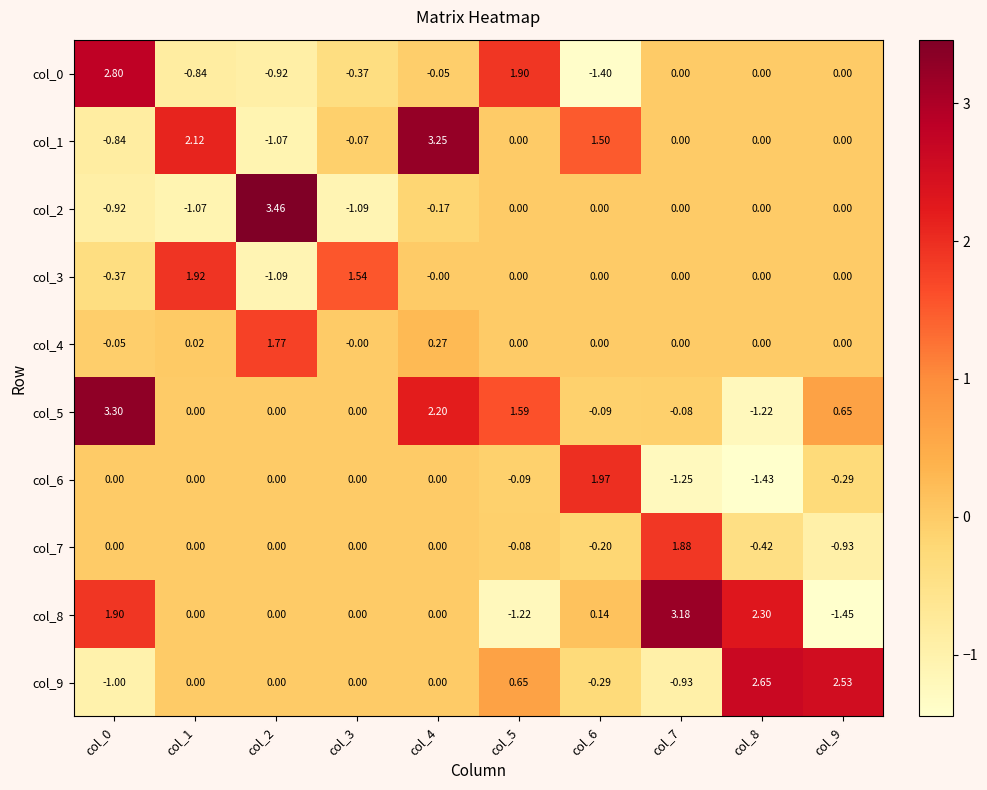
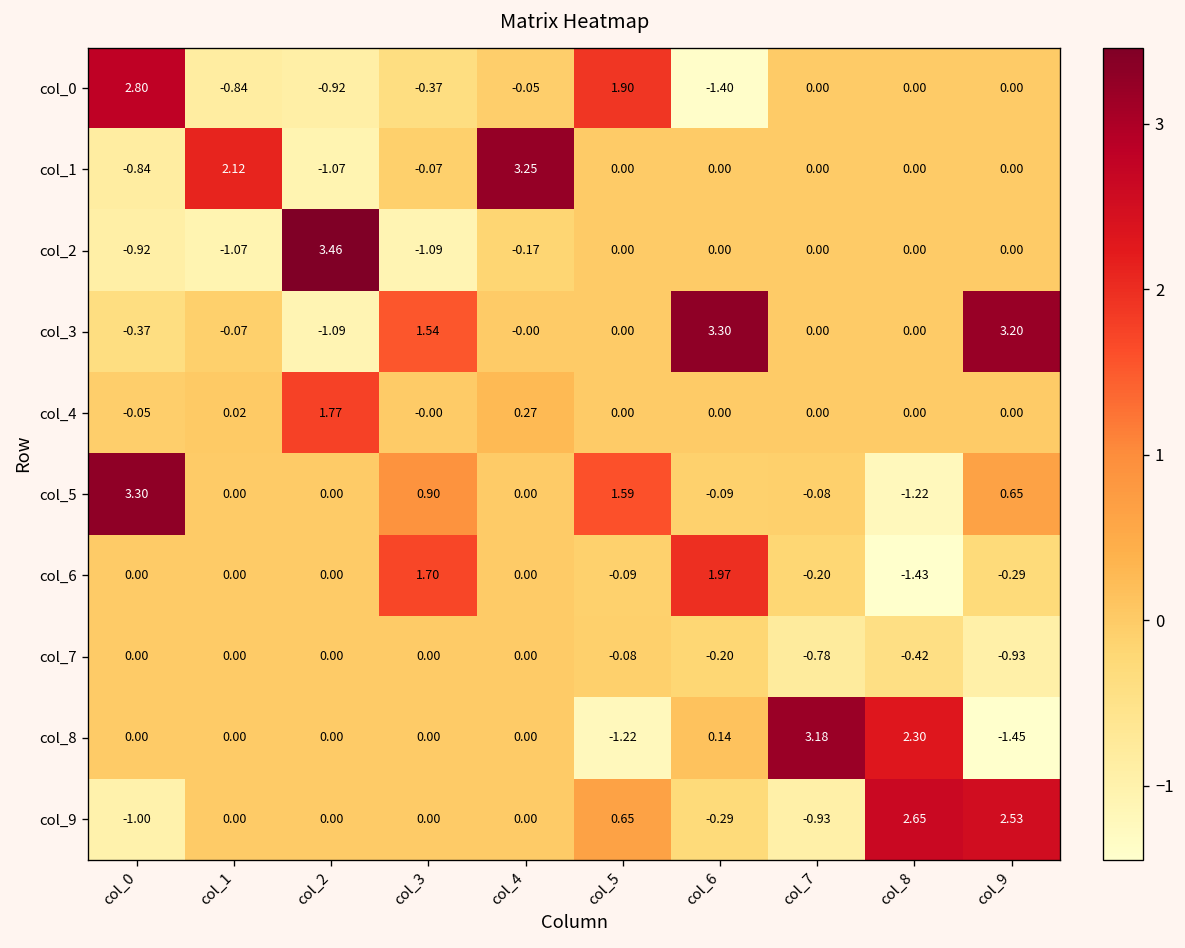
  {
    "col_0": {
      "col_0": 2.80,
      "col_1": -0.84,
      "col_2": -0.92,
      "col_3": -0.37,
      "col_4": -0.05,
      "col_5": 1.90,
      "col_6": -1.40,
      "col_7": 0.00,
      "col_8": 0.00,
      "col_9": 0.00
    },
    "col_1": {
      "col_0": -0.84,
      "col_1": 2.12,
      "col_2": -1.07,
      "col_3": -0.07,
      "col_4": 3.25,
      "col_5": 0.00,
-     "col_6": 1.50,
+     "col_6": 0.00,
      "col_7": 0.00,
      "col_8": 0.00,
      "col_9": 0.00
    },
    "col_2": {
      "col_0": -0.92,
      "col_1": -1.07,
      "col_2": 3.46,
      "col_3": -1.09,
      "col_4": -0.17,
      "col_5": 0.00,
      "col_6": 0.00,
      "col_7": 0.00,
      "col_8": 0.00,
      "col_9": 0.00
    },
    "col_3": {
      "col_0": -0.37,
-     "col_1": 1.92,
+     "col_1": -0.07,
      "col_2": -1.09,
      "col_3": 1.54,
      "col_4": -0.00,
      "col_5": 0.00,
-     "col_6": 0.00,
+     "col_6": 3.30,
      "col_7": 0.00,
      "col_8": 0.00,
-     "col_9": 0.00
+     "col_9": 3.20
    },
    "col_4": {
      "col_0": -0.05,
      "col_1": 0.02,
      "col_2": 1.77,
      "col_3": -0.00,
      "col_4": 0.27,
      "col_5": 0.00,
      "col_6": 0.00,
      "col_7": 0.00,
      "col_8": 0.00,
      "col_9": 0.00
    },
    "col_5": {
      "col_0": 3.30,
      "col_1": 0.00,
      "col_2": 0.00,
-     "col_3": 0.00,
-     "col_4": 2.20,
+     "col_3": 0.90,
+     "col_4": 0.00,
      "col_5": 1.59,
      "col_6": -0.09,
      "col_7": -0.08,
      "col_8": -1.22,
      "col_9": 0.65
    },
    "col_6": {
      "col_0": 0.00,
      "col_1": 0.00,
      "col_2": 0.00,
-     "col_3": 0.00,
+     "col_3": 1.70,
      "col_4": 0.00,
      "col_5": -0.09,
      "col_6": 1.97,
-     "col_7": -1.25,
+     "col_7": -0.20,
      "col_8": -1.43,
      "col_9": -0.29
    },
    "col_7": {
      "col_0": 0.00,
      "col_1": 0.00,
      "col_2": 0.00,
      "col_3": 0.00,
      "col_4": 0.00,
      "col_5": -0.08,
      "col_6": -0.20,
-     "col_7": 1.88,
+     "col_7": -0.78,
      "col_8": -0.42,
      "col_9": -0.93
    },
    "col_8": {
-     "col_0": 1.90,
+     "col_0": 0.00,
      "col_1": 0.00,
      "col_2": 0.00,
      "col_3": 0.00,
      "col_4": 0.00,
      "col_5": -1.22,
      "col_6": 0.14,
      "col_7": 3.18,
      "col_8": 2.30,
      "col_9": -1.45
    },
    "col_9": {
      "col_0": -1.00,
      "col_1": 0.00,
      "col_2": 0.00,
      "col_3": 0.00,
      "col_4": 0.00,
      "col_5": 0.65,
      "col_6": -0.29,
      "col_7": -0.93,
      "col_8": 2.65,
      "col_9": 2.53
    }
  }
